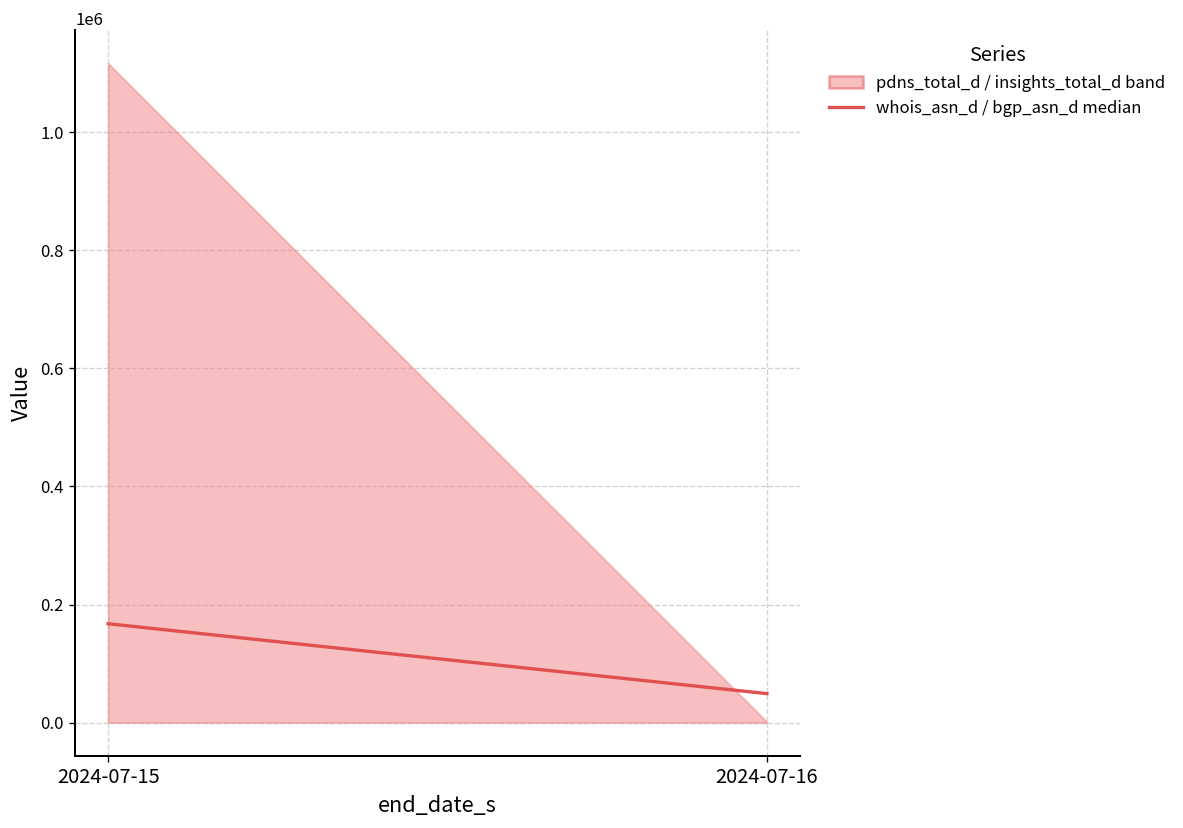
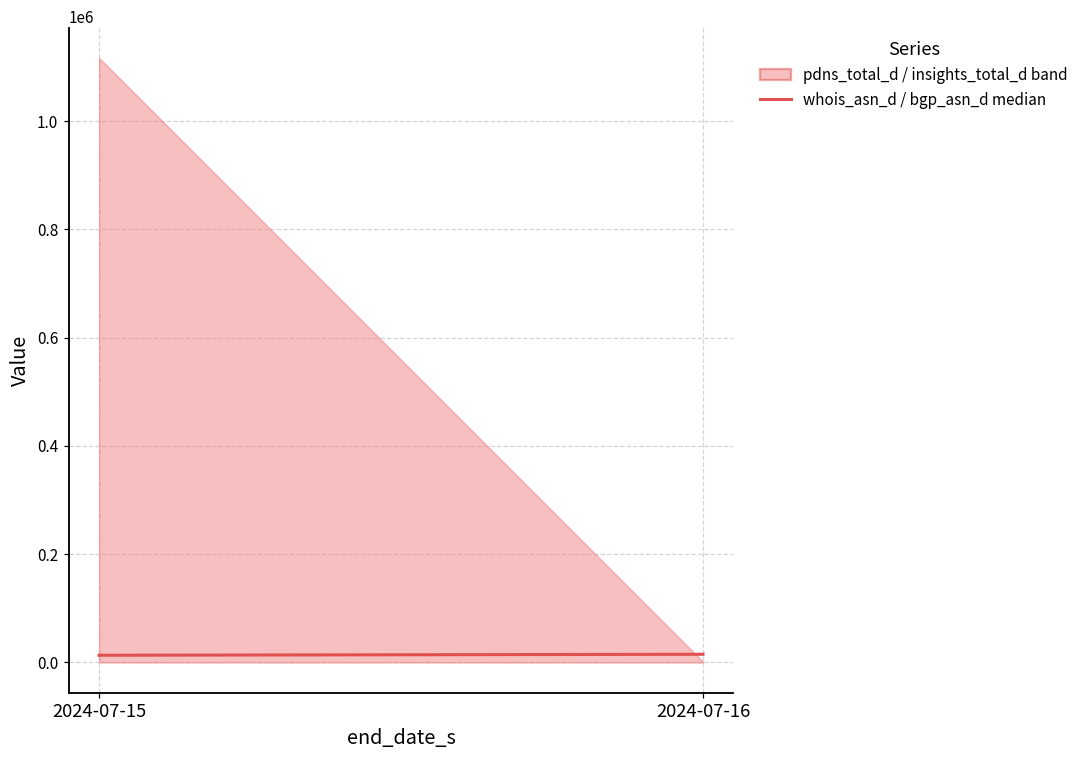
  {
    "whois_asn_d / bgp_asn_d median": {
-     "2024-07-15": 170000,
-     "2024-07-16": 50000
+     "2024-07-15": 10000,
+     "2024-07-16": 20000
    }
  }
